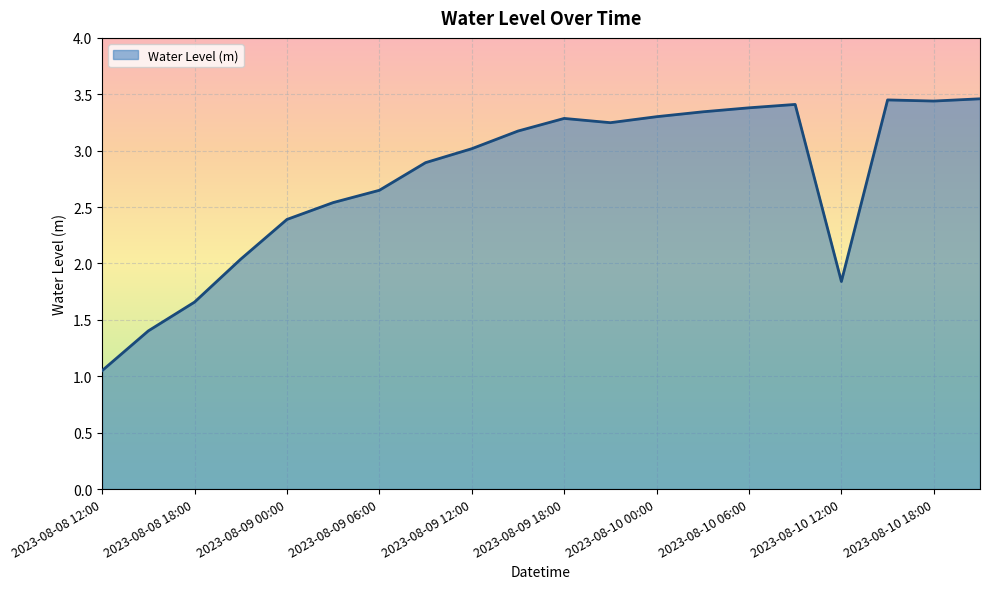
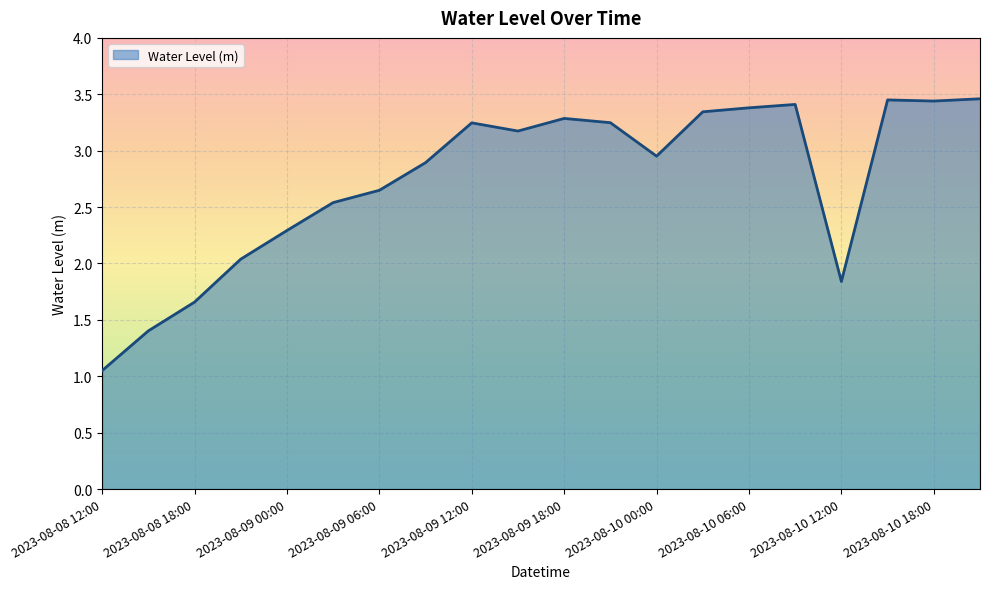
  {
    "2023-08-08 12:00": 1.05,
    "2023-08-08 18:00": 1.66,
-   "2023-08-09 00:00": 2.39,
+   "2023-08-09 00:00": 2.29,
    "2023-08-09 06:00": 2.65,
-   "2023-08-09 12:00": 3.02,
+   "2023-08-09 12:00": 3.25,
    "2023-08-09 18:00": 3.29,
-   "2023-08-10 00:00": 3.30,
+   "2023-08-10 00:00": 2.95,
    "2023-08-10 06:00": 3.38,
    "2023-08-10 12:00": 1.84,
    "2023-08-10 18:00": 3.44
  }
